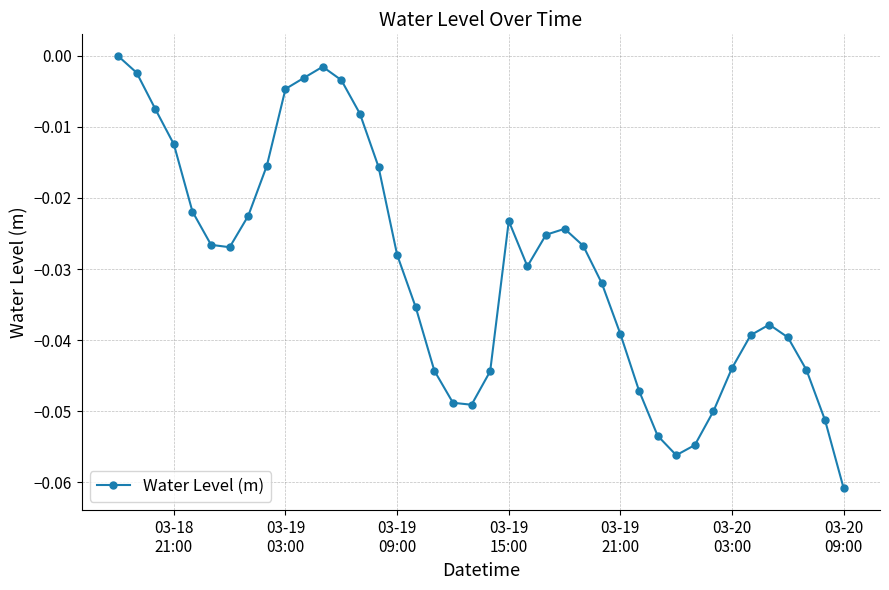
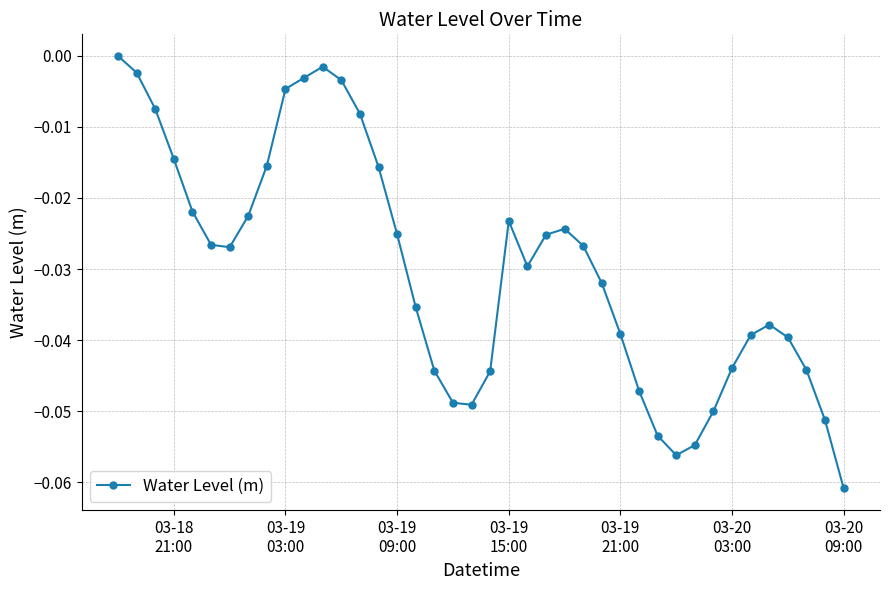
  {
-   "03-18 21:00": -0.012,
+   "03-18 21:00": -0.015,
    "03-19 03:00": -0.005,
-   "03-19 09:00": -0.028,
+   "03-19 09:00": -0.025,
    "03-19 15:00": -0.023,
    "03-19 21:00": -0.039,
    "03-20 03:00": -0.044,
    "03-20 09:00": -0.061
  }
